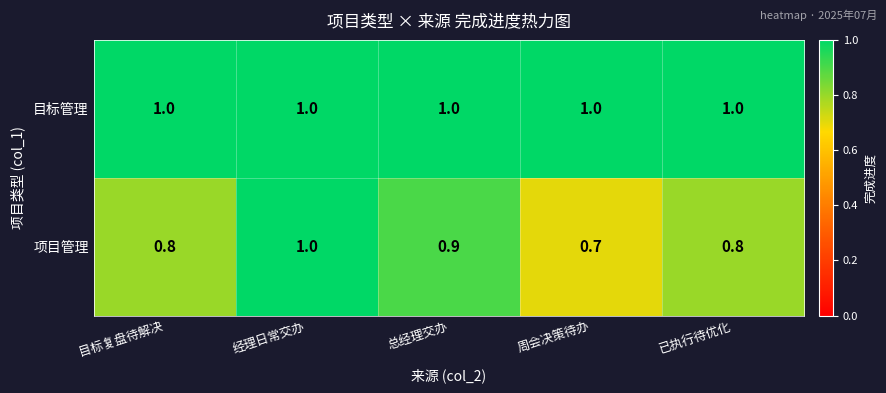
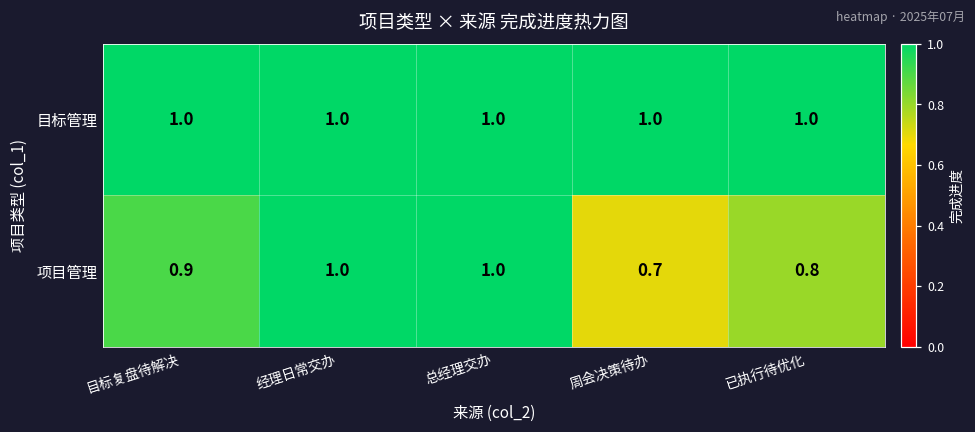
  {
    "目标管理": {
      "目标复盘待解决": 1.0,
      "经理日常交办": 1.0,
      "总经理交办": 1.0,
      "周会决策待办": 1.0,
      "已执行待优化": 1.0
    },
    "项目管理": {
-     "目标复盘待解决": 0.8,
+     "目标复盘待解决": 0.9,
      "经理日常交办": 1.0,
-     "总经理交办": 0.9,
+     "总经理交办": 1.0,
      "周会决策待办": 0.7,
      "已执行待优化": 0.8
    }
  }
